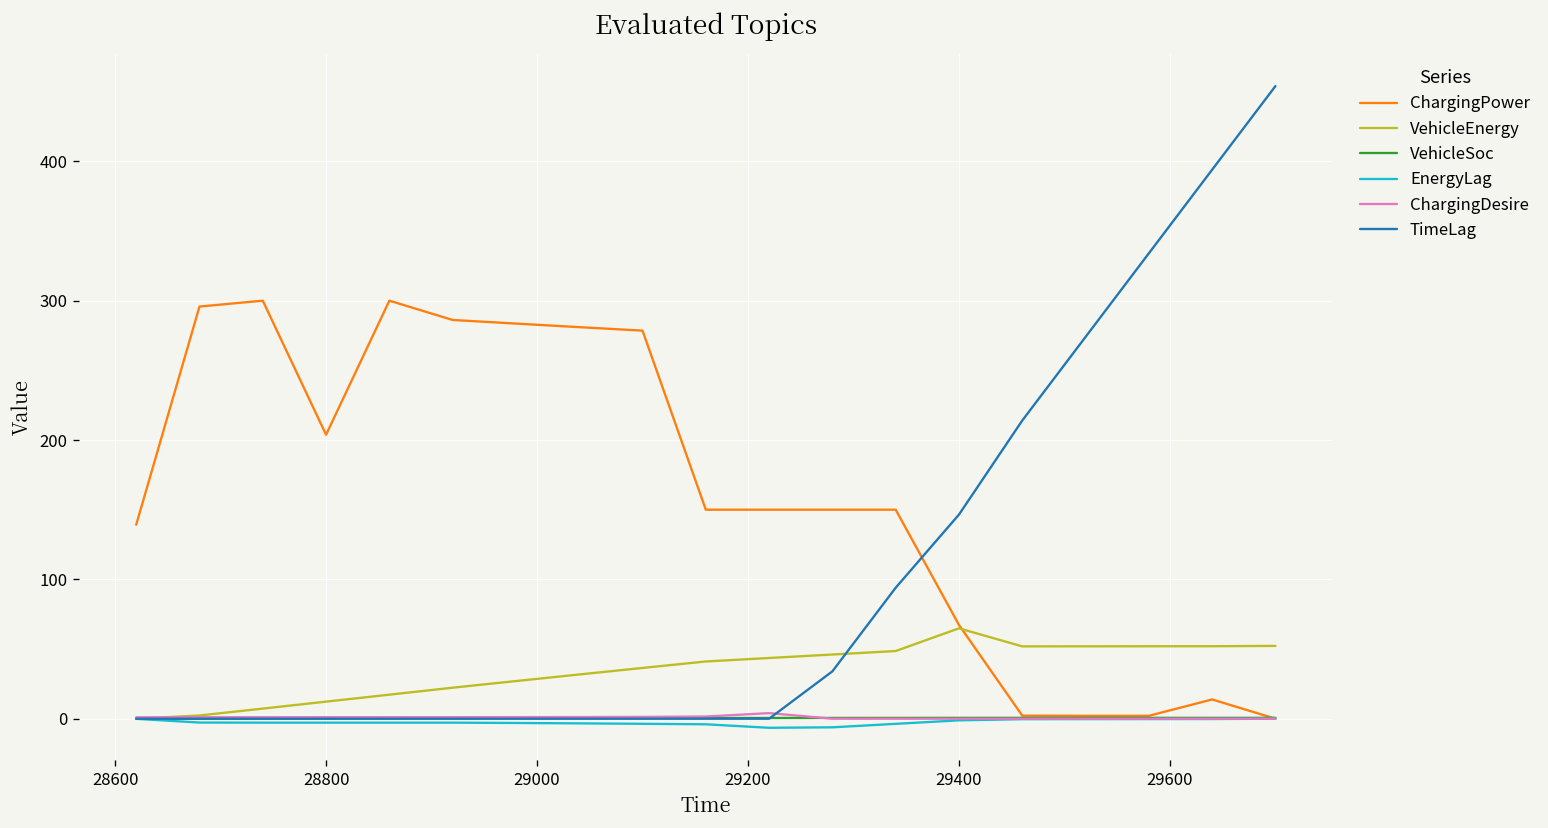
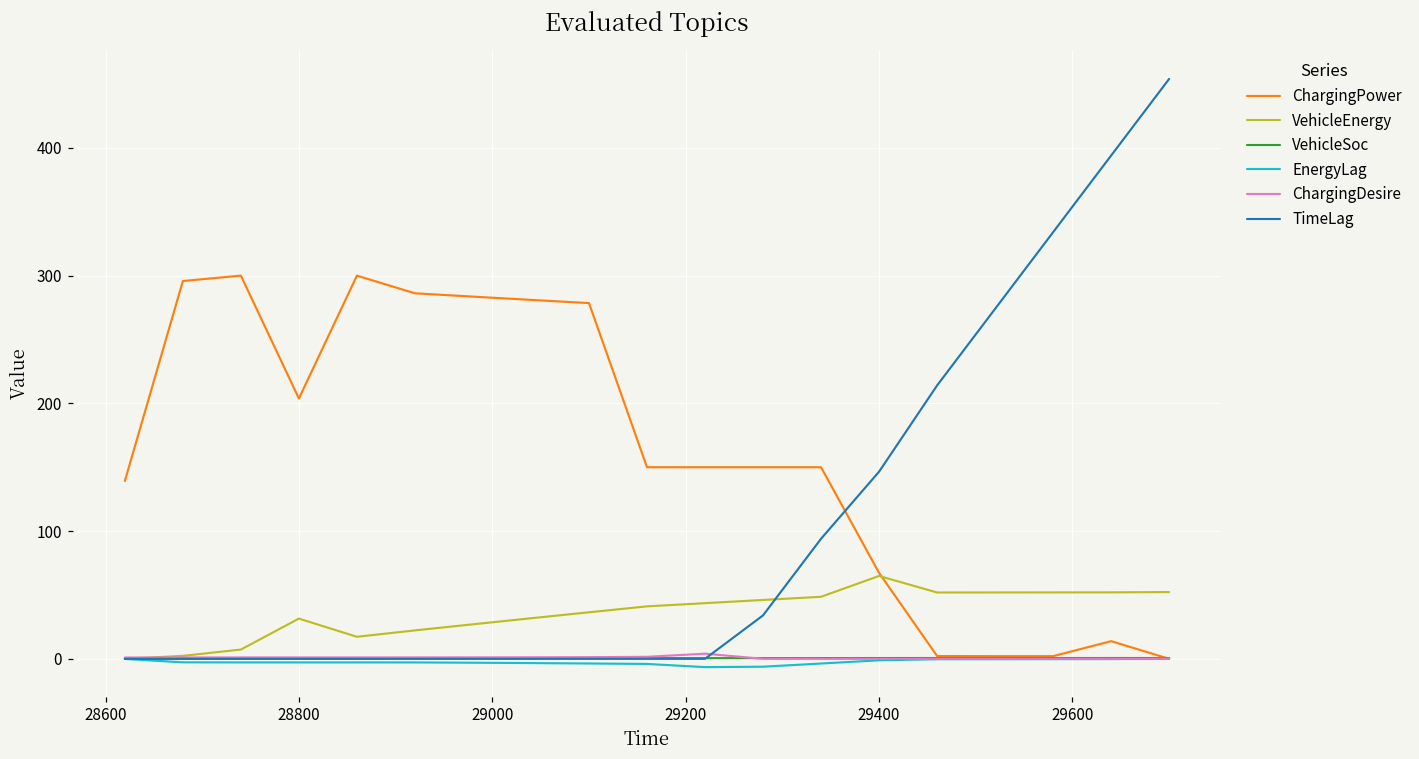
  {
    "ChargingPower": {
      "28800": 204,
      "29400": 67
    },
    "VehicleEnergy": {
-     "28800": 12,
+     "28800": 31,
      "29400": 65
    },
    "EnergyLag": {
      "28800": -3
    },
    "TimeLag": {
      "29400": 147
    }
  }
